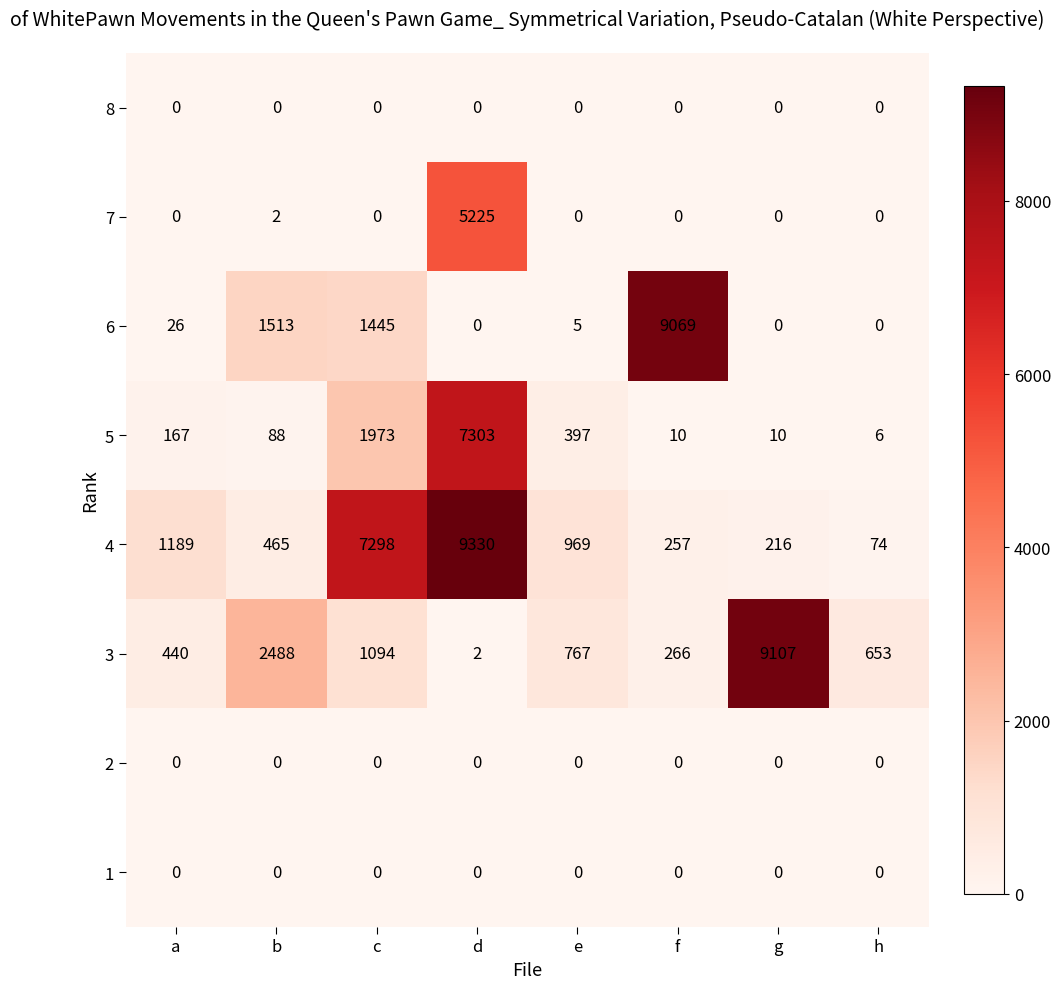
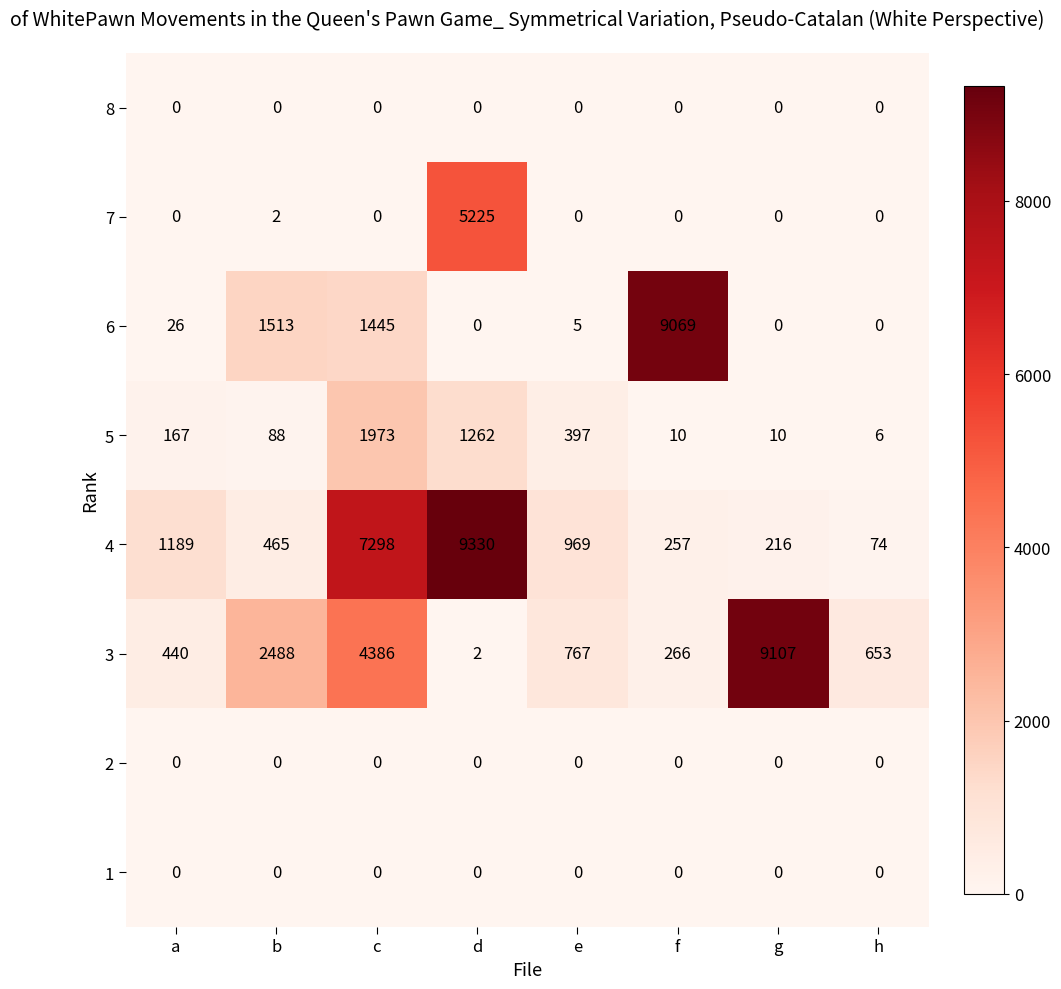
  {
    "8": {
      "a": 0,
      "b": 0,
      "c": 0,
      "d": 0,
      "e": 0,
      "f": 0,
      "g": 0,
      "h": 0
    },
    "7": {
      "a": 0,
      "b": 2,
      "c": 0,
      "d": 5225,
      "e": 0,
      "f": 0,
      "g": 0,
      "h": 0
    },
    "6": {
      "a": 26,
      "b": 1513,
      "c": 1445,
      "d": 0,
      "e": 5,
      "f": 9069,
      "g": 0,
      "h": 0
    },
    "5": {
      "a": 167,
      "b": 88,
      "c": 1973,
-     "d": 7303,
+     "d": 1262,
      "e": 397,
      "f": 10,
      "g": 10,
      "h": 6
    },
    "4": {
      "a": 1189,
      "b": 465,
      "c": 7298,
      "d": 9330,
      "e": 969,
      "f": 257,
      "g": 216,
      "h": 74
    },
    "3": {
      "a": 440,
      "b": 2488,
-     "c": 1094,
+     "c": 4386,
      "d": 2,
      "e": 767,
      "f": 266,
      "g": 9107,
      "h": 653
    },
    "2": {
      "a": 0,
      "b": 0,
      "c": 0,
      "d": 0,
      "e": 0,
      "f": 0,
      "g": 0,
      "h": 0
    },
    "1": {
      "a": 0,
      "b": 0,
      "c": 0,
      "d": 0,
      "e": 0,
      "f": 0,
      "g": 0,
      "h": 0
    }
  }
